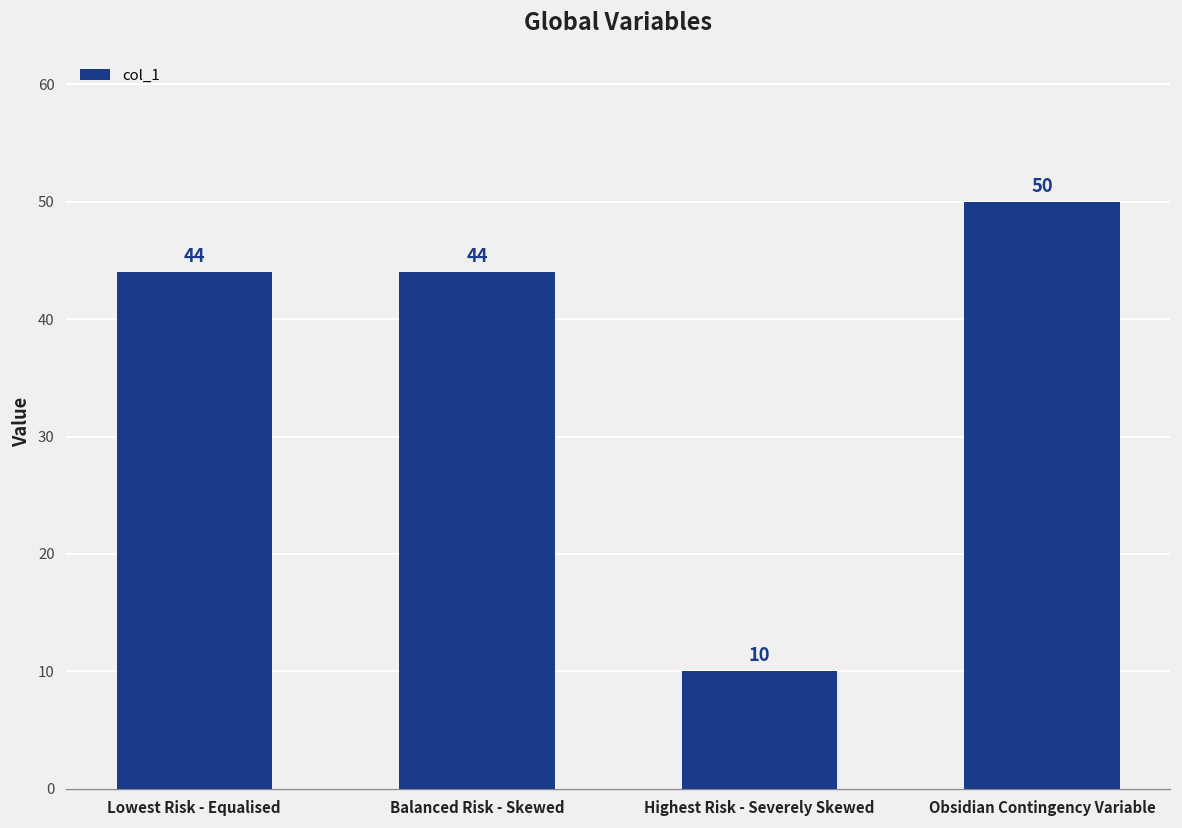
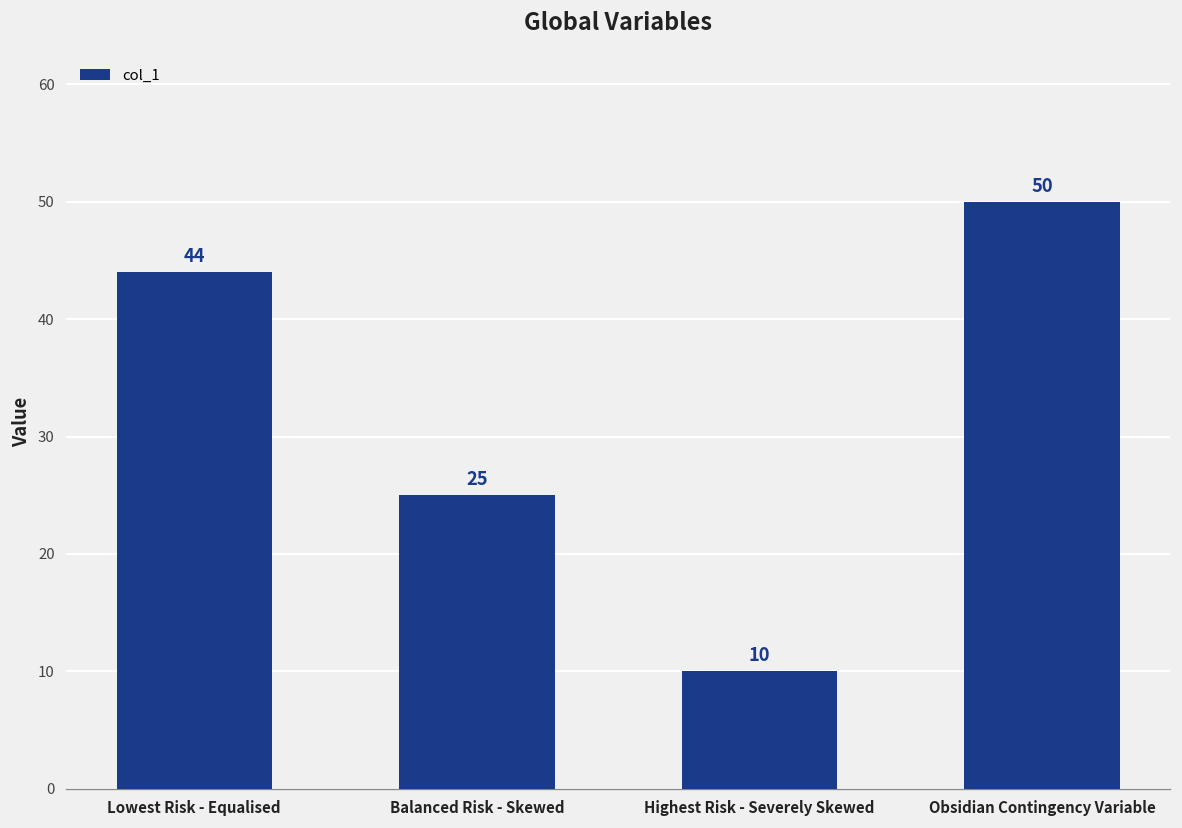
  {
    "Lowest Risk - Equalised": 44,
-   "Balanced Risk - Skewed": 44,
+   "Balanced Risk - Skewed": 25,
    "Highest Risk - Severely Skewed": 10,
    "Obsidian Contingency Variable": 50
  }
